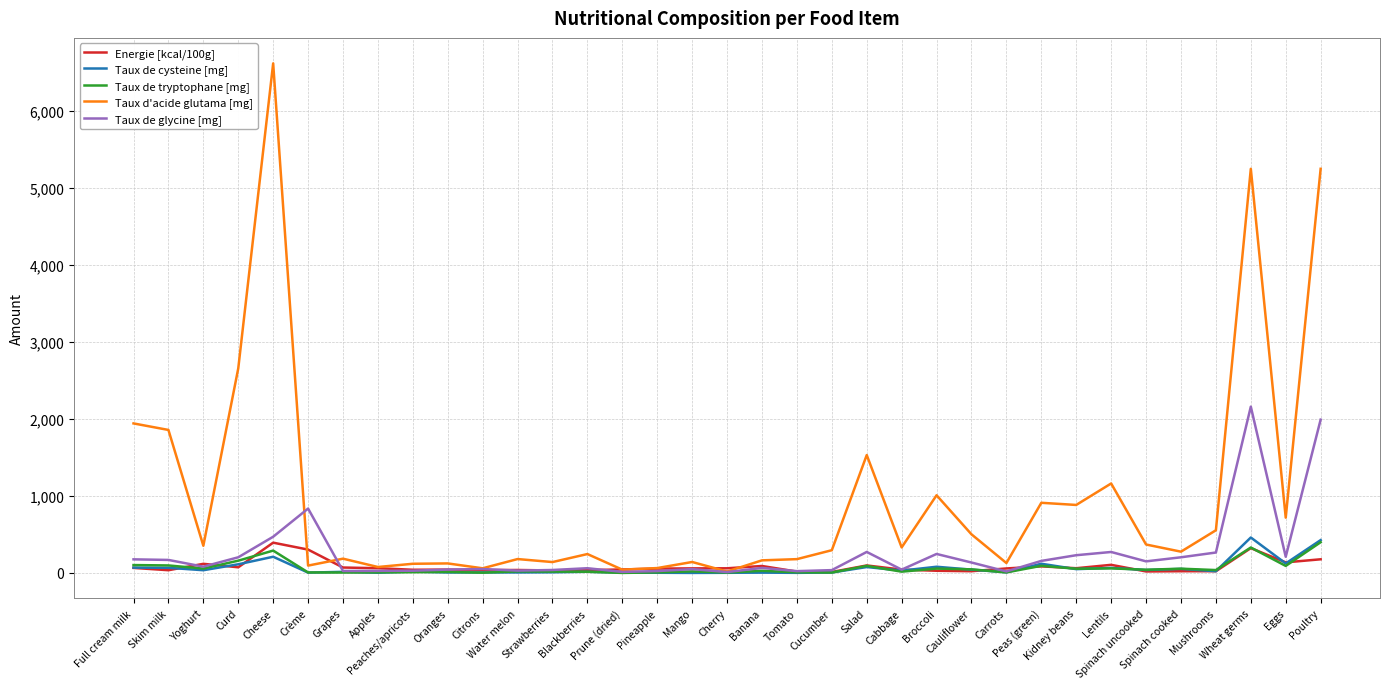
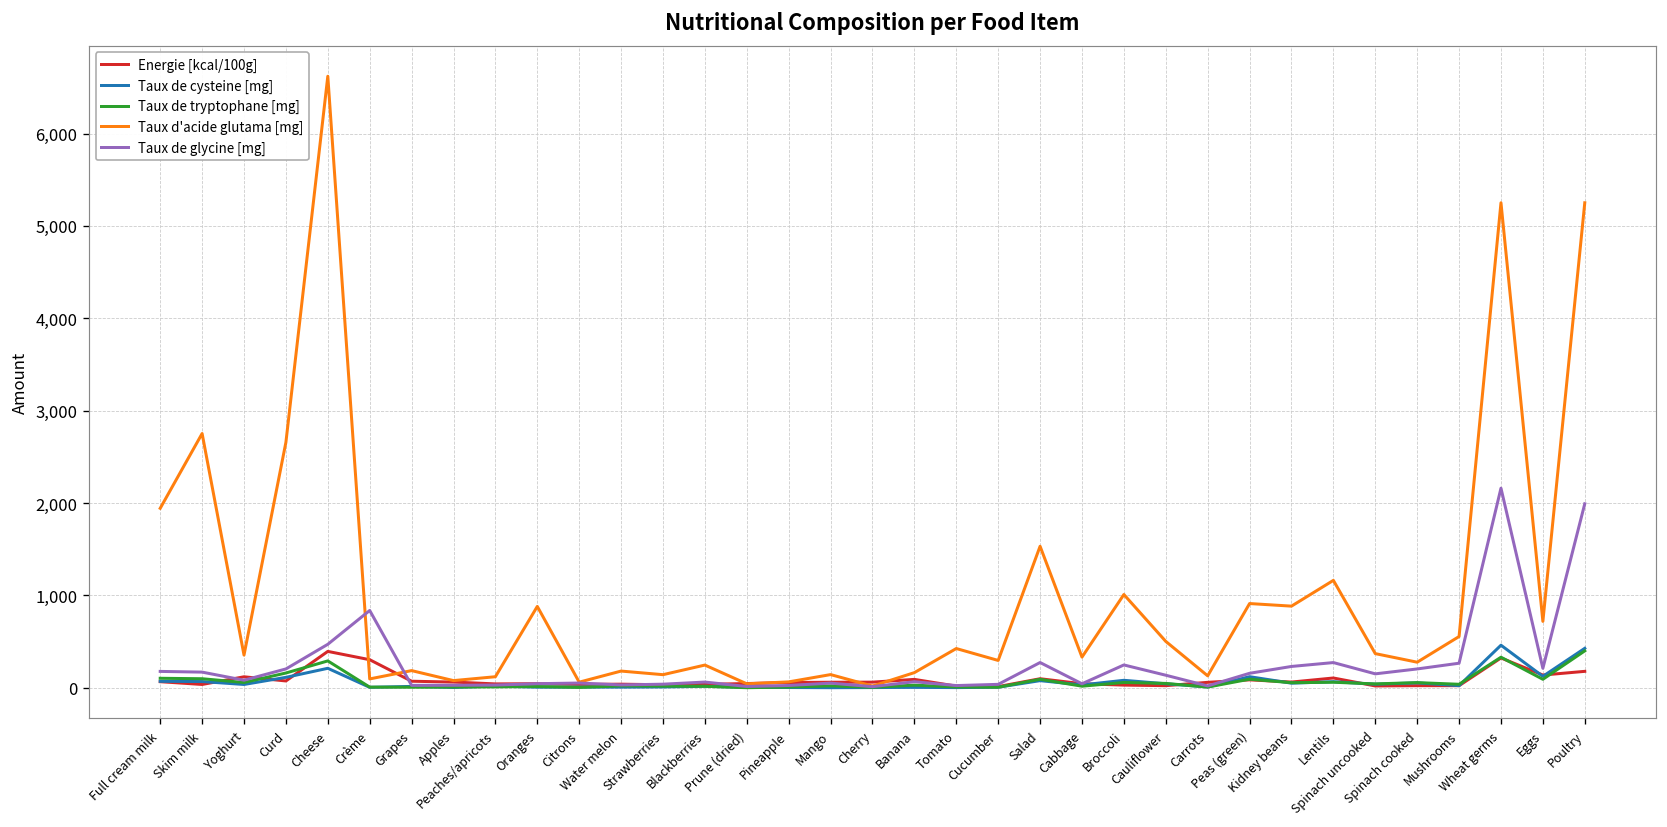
  {
    "Energie [kcal/100g]": {
      "Yoghurt": "100",
      "Curd": "100",
      "Cheese": "400",
      "Crème": "300",
      "Grapes": "100",
      "Cherry": "100",
      "Carrots": "100",
      "Lentils": "100",
      "Poultry": "200"
    },
    "Taux de cysteine [mg]": {
      "Curd": "100",
      "Cheese": "200",
      "Wheat germs": "500"
    },
    "Taux de tryptophane [mg]": {
      "Curd": "200",
      "Cheese": "300"
    },
    "Taux d'acide glutama [mg]": {
      "Full cream milk": "1,900",
-     "Skim milk": "1,900",
+     "Skim milk": "2,800",
      "Yoghurt": "400",
      "Curd": "2,700",
      "Cheese": "6,600",
      "Crème": "100",
      "Grapes": "200",
      "Peaches/apricots": "100",
-     "Oranges": "100",
+     "Oranges": "900",
      "Water melon": "200",
      "Strawberries": "100",
      "Blackberries": "200",
      "Mango": "100",
      "Banana": "200",
-     "Tomato": "200",
+     "Tomato": "400",
      "Cucumber": "300",
      "Salad": "1,500",
      "Cabbage": "300",
      "Broccoli": "1,000",
      "Cauliflower": "500",
      "Carrots": "100",
      "Peas (green)": "900",
      "Kidney beans": "900",
      "Lentils": "1,200",
      "Spinach uncooked": "400",
      "Spinach cooked": "300",
      "Mushrooms": "600",
      "Wheat germs": "5,300",
      "Eggs": "700",
      "Poultry": "5,300"
    },
    "Taux de glycine [mg]": {
      "Full cream milk": "200",
      "Skim milk": "200",
      "Curd": "200",
      "Cheese": "500",
      "Crème": "800",
      "Salad": "300",
      "Broccoli": "200",
      "Cauliflower": "100",
      "Peas (green)": "200",
      "Kidney beans": "200",
      "Lentils": "300",
      "Spinach uncooked": "200",
      "Spinach cooked": "200",
      "Mushrooms": "300",
      "Wheat germs": "2,200",
      "Eggs": "200",
      "Poultry": "2,000"
    }
  }
